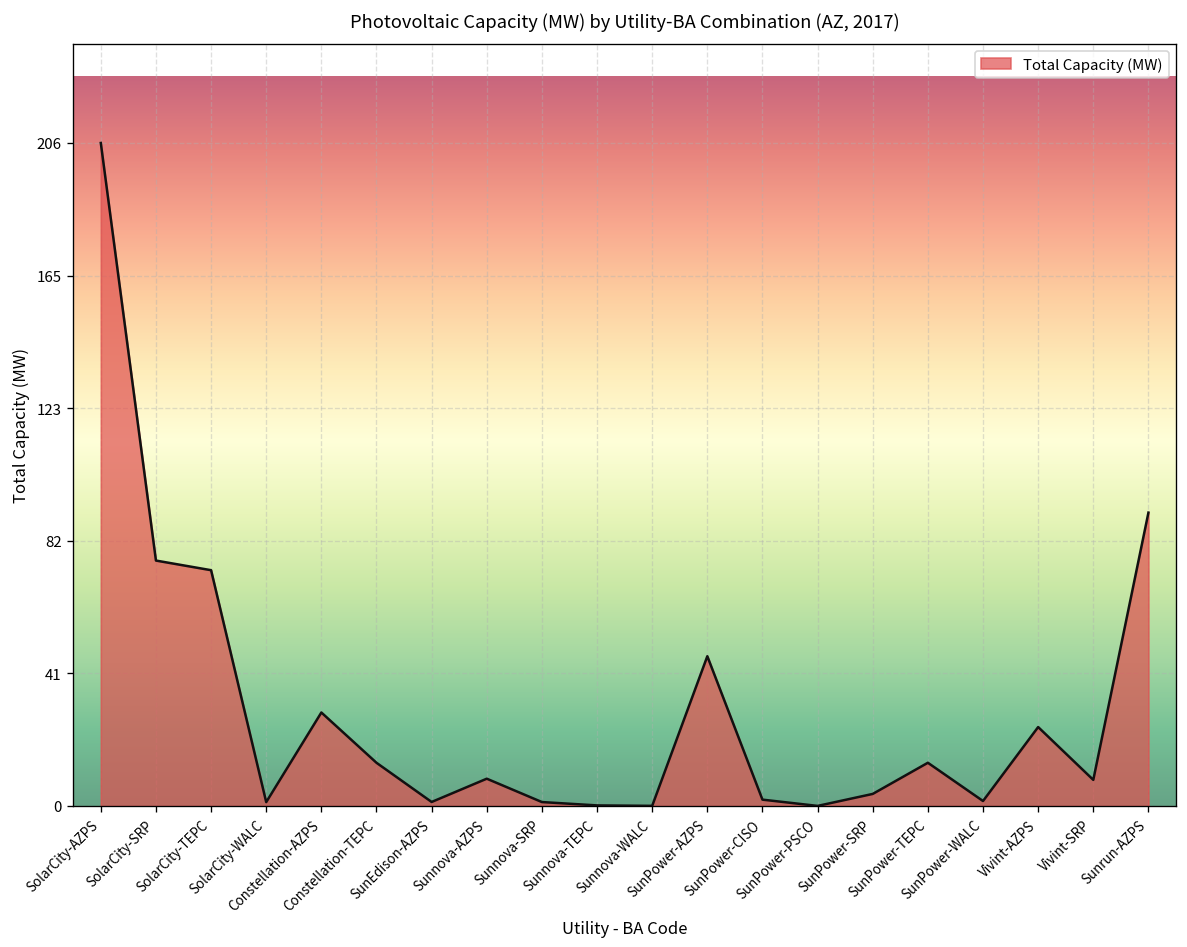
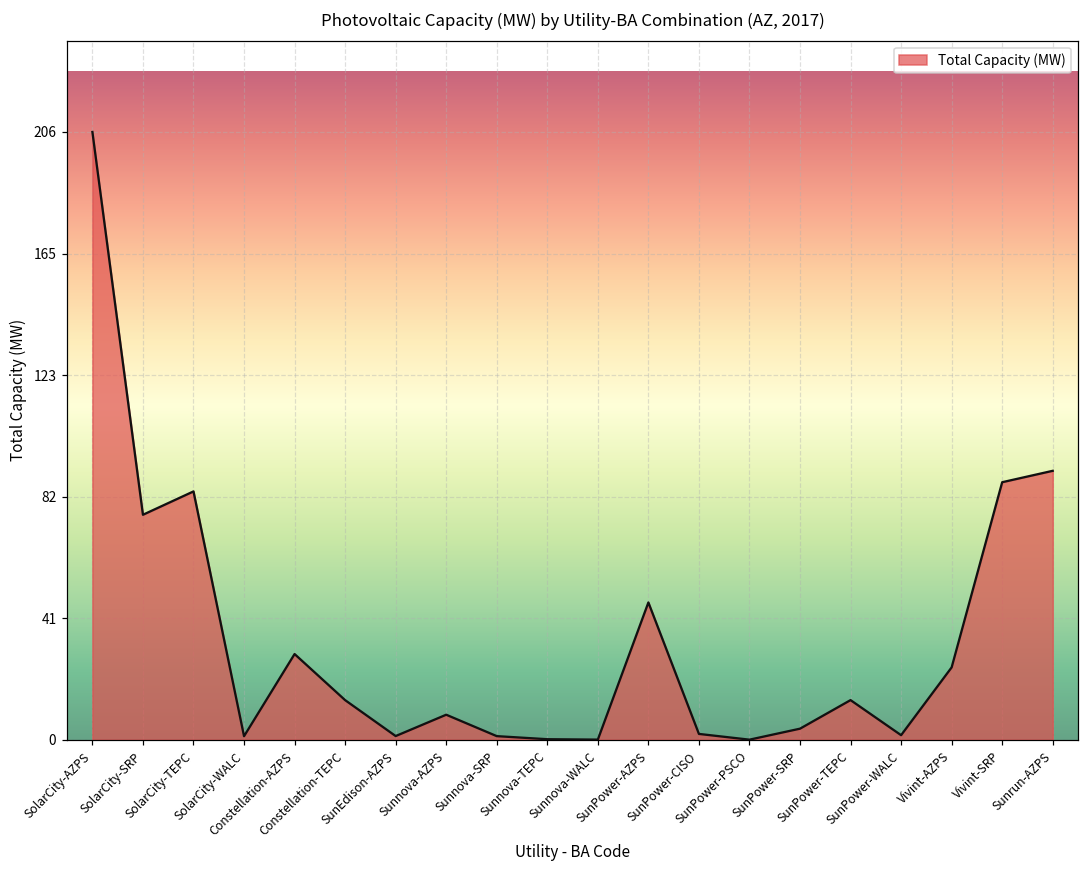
  {
    "SolarCity-AZPS": 206,
    "SolarCity-SRP": 76,
-   "SolarCity-TEPC": 73,
+   "SolarCity-TEPC": 84,
    "SolarCity-WALC": 1,
    "Constellation-AZPS": 29,
    "Constellation-TEPC": 13,
    "SunEdison-AZPS": 1,
    "Sunnova-AZPS": 8,
    "Sunnova-SRP": 1,
    "Sunnova-TEPC": 0,
    "Sunnova-WALC": 0,
    "SunPower-AZPS": 46,
    "SunPower-CISO": 2,
    "SunPower-PSCO": 0,
    "SunPower-SRP": 4,
    "SunPower-TEPC": 13,
    "SunPower-WALC": 2,
    "Vivint-AZPS": 25,
-   "Vivint-SRP": 8,
+   "Vivint-SRP": 87,
    "Sunrun-AZPS": 91
  }
